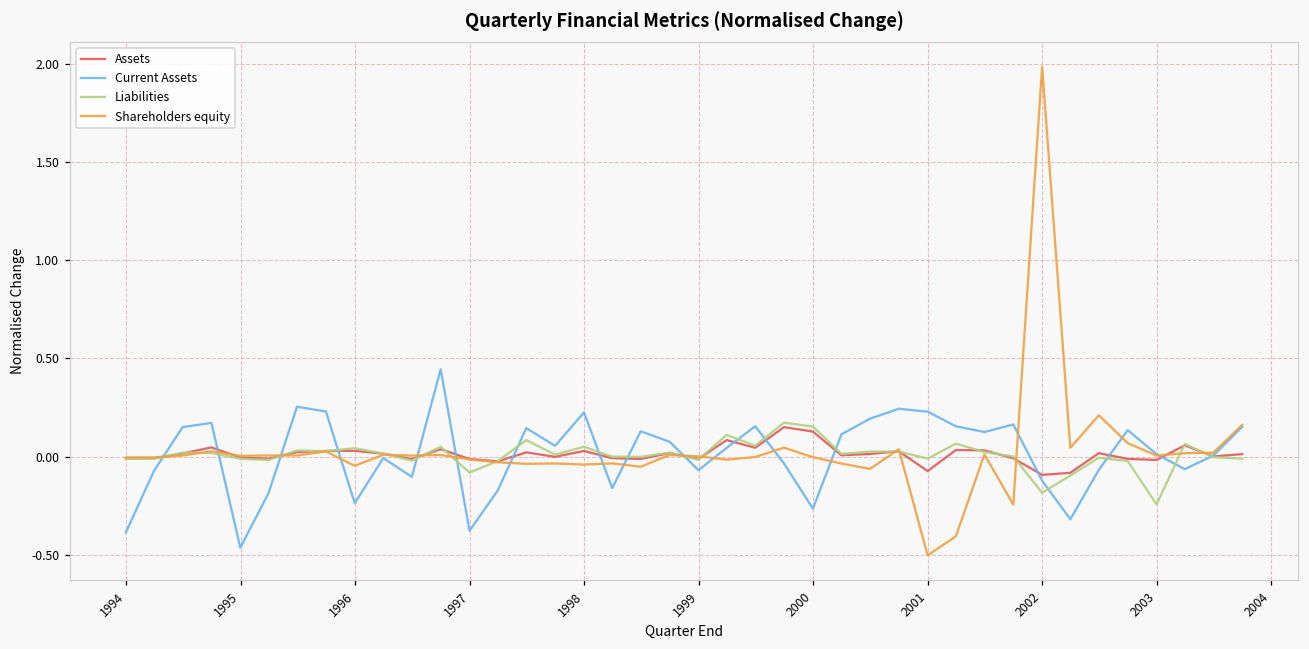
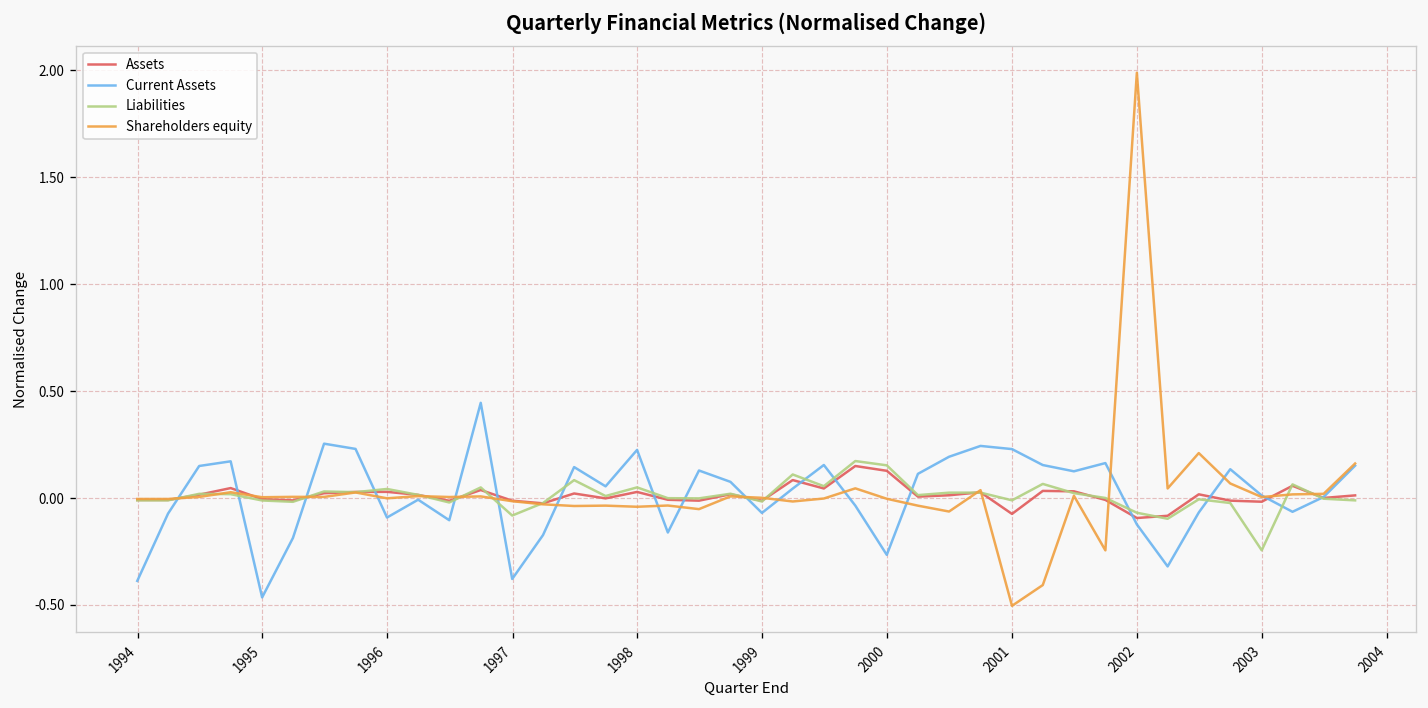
  {
    "Assets": {
      "1998": 0.03,
      "2000": 0.13,
      "2001": -0.07,
      "2002": -0.09,
      "2003": -0.02
    },
    "Current Assets": {
      "1994": -0.39,
      "1995": -0.46,
-     "1996": -0.24,
+     "1996": -0.09,
      "1997": -0.38,
      "1998": 0.22,
      "1999": -0.07,
      "2000": -0.27,
      "2001": 0.23,
      "2002": -0.12
    },
    "Liabilities": {
      "1997": -0.08,
      "1998": 0.05,
      "2000": 0.15,
      "2001": -0.01,
-     "2002": -0.18,
+     "2002": -0.07,
      "2003": -0.24
    },
    "Shareholders equity": {
-     "1996": -0.05,
+     "1996": 0.00,
      "1998": -0.04,
      "2000": 0.00,
      "2001": -0.50,
      "2002": 1.99
    }
  }
